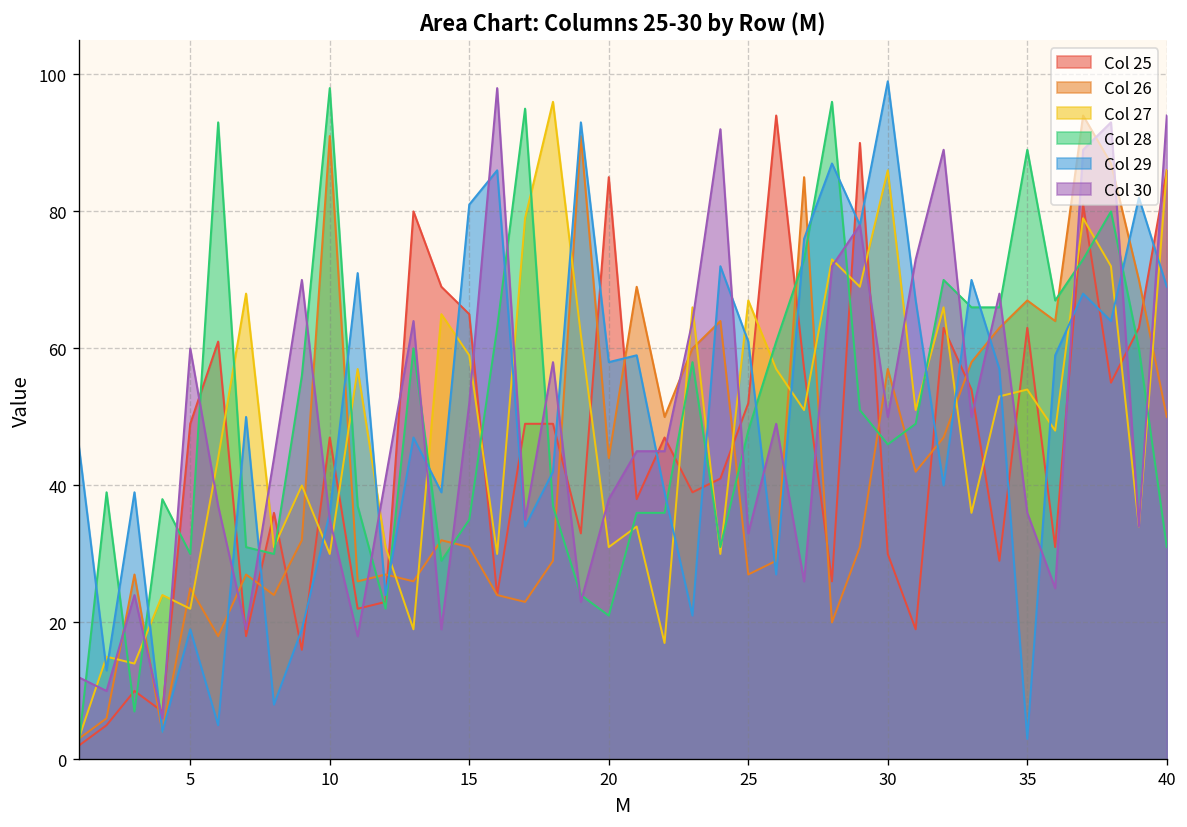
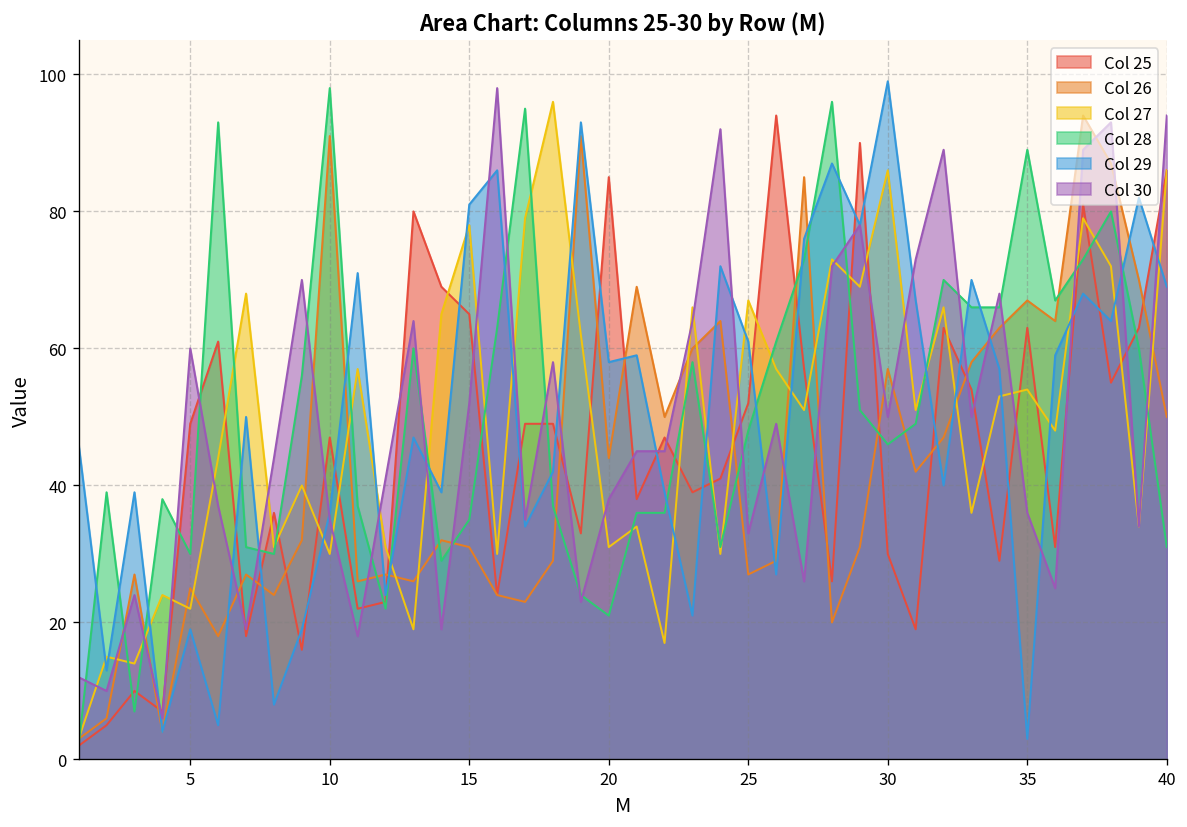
  {
    "Col 27": {
      "5": 22,
      "10": 30,
-     "15": 59,
+     "15": 78,
      "20": 31,
      "25": 67,
      "30": 86,
      "35": 54
    },
    "Col 28": {
      "5": 30,
      "10": 98,
      "15": 35,
      "20": 21,
      "25": 48,
      "30": 46,
      "35": 89,
      "40": 31
    },
    "Col 29": {
      "5": 19,
      "10": 36,
      "15": 81,
      "20": 58,
      "25": 61,
      "30": 99,
      "35": 3,
      "40": 69
    },
    "Col 30": {
      "5": 60,
      "10": 35,
      "15": 52,
      "20": 38,
      "25": 33,
      "30": 50,
      "35": 36,
      "40": 94
    }
  }
